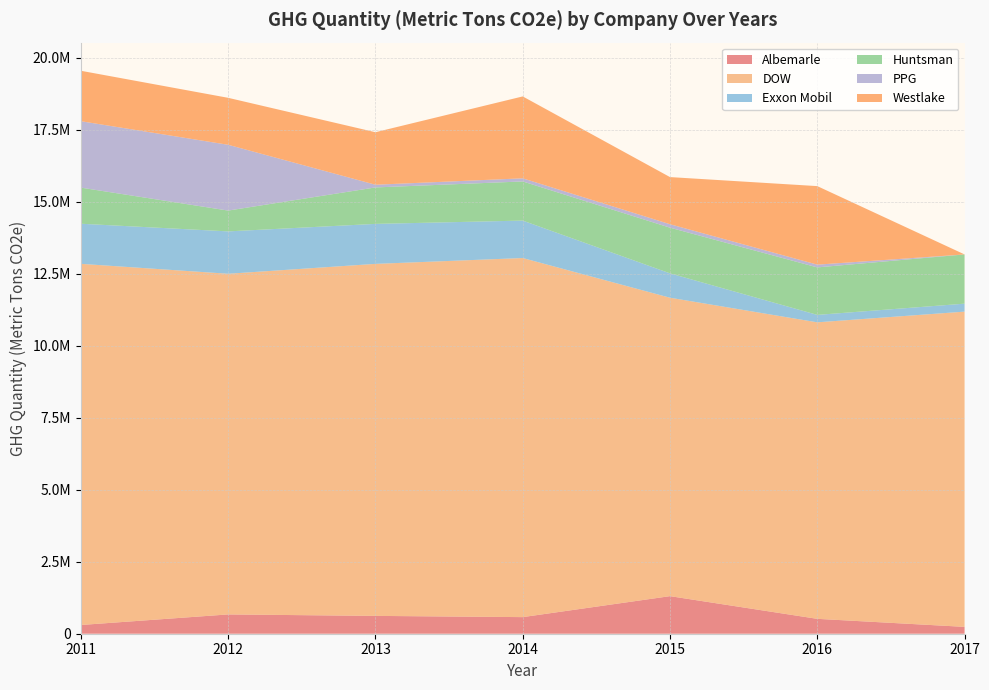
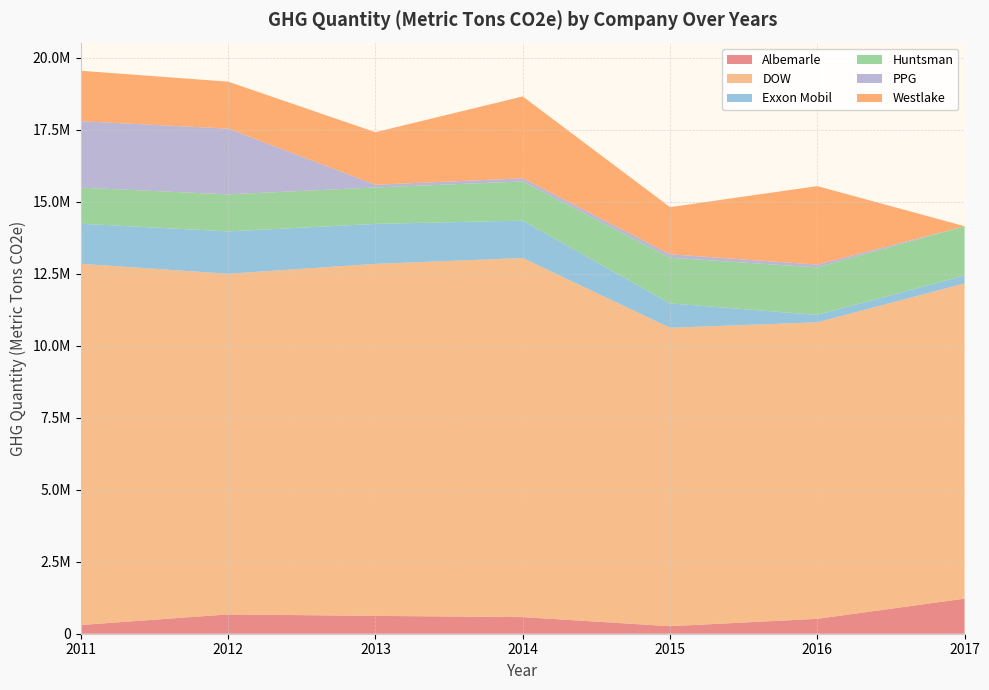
  {
    "Albemarle": {
      "2011": 300000,
      "2012": 700000,
      "2013": 600000,
      "2014": 600000,
-     "2015": 1300000,
+     "2015": 300000,
      "2016": 500000,
-     "2017": 200000
+     "2017": 1200000
    },
    "Huntsman": {
      "2011": 1300000,
-     "2012": 700000,
+     "2012": 1300000,
      "2013": 1300000,
      "2014": 1400000,
      "2015": 1600000,
      "2016": 1600000
    }
  }
